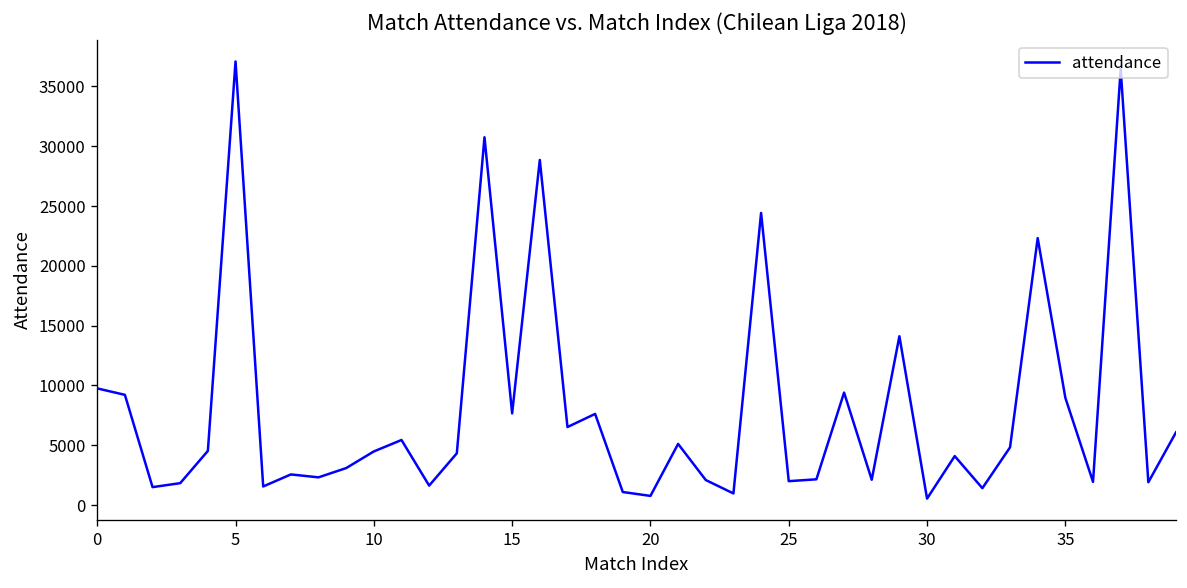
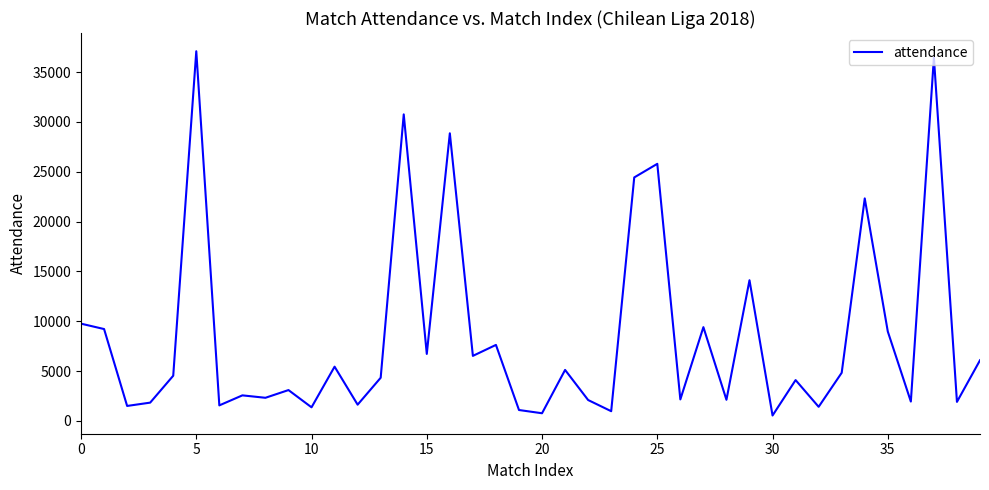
  {
    "0": 10000,
    "5": 37000,
-   "10": 4000,
-   "15": 8000,
+   "10": 1000,
+   "15": 7000,
    "20": 1000,
-   "25": 2000,
+   "25": 26000,
    "30": 1000,
    "35": 9000
  }
